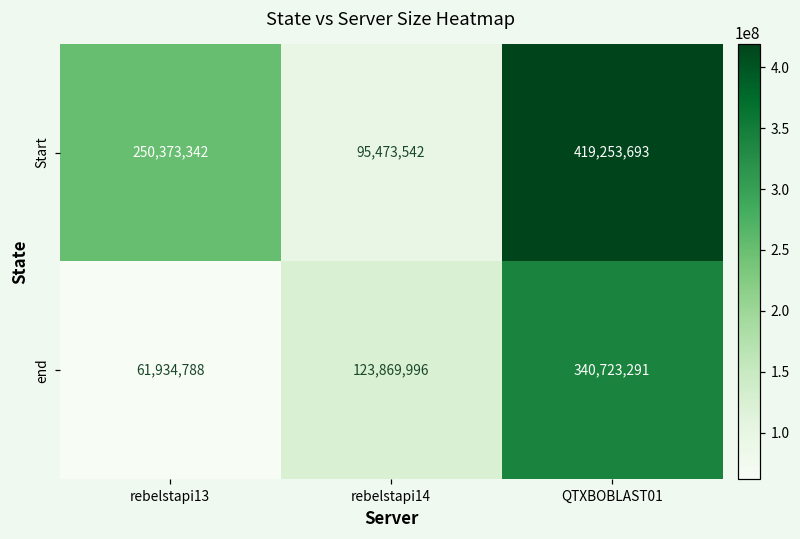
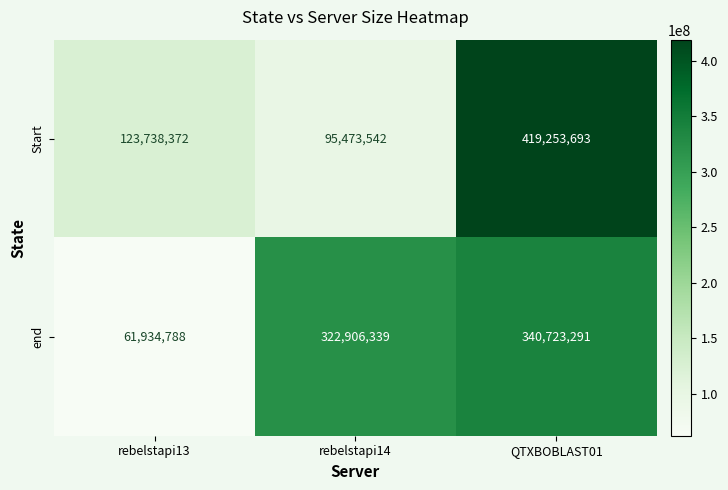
  {
    "Start": {
-     "rebelstapi13": "250,373,342",
+     "rebelstapi13": "123,738,372",
      "rebelstapi14": "95,473,542",
      "QTXBOBLAST01": "419,253,693"
    },
    "end": {
      "rebelstapi13": "61,934,788",
-     "rebelstapi14": "123,869,996",
+     "rebelstapi14": "322,906,339",
      "QTXBOBLAST01": "340,723,291"
    }
  }
